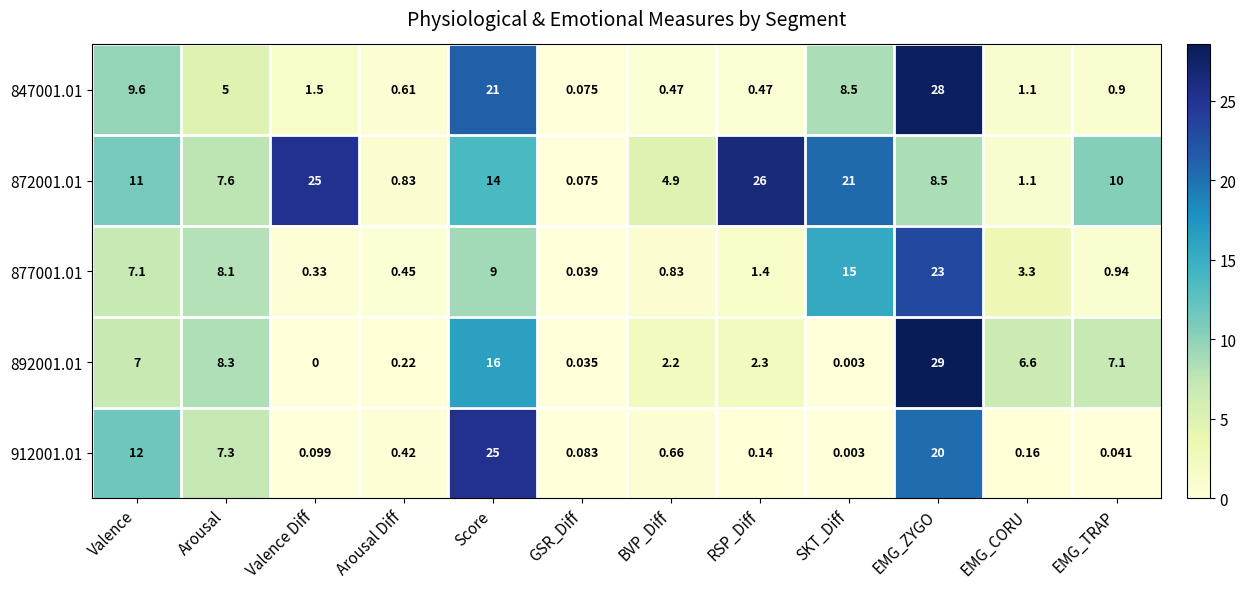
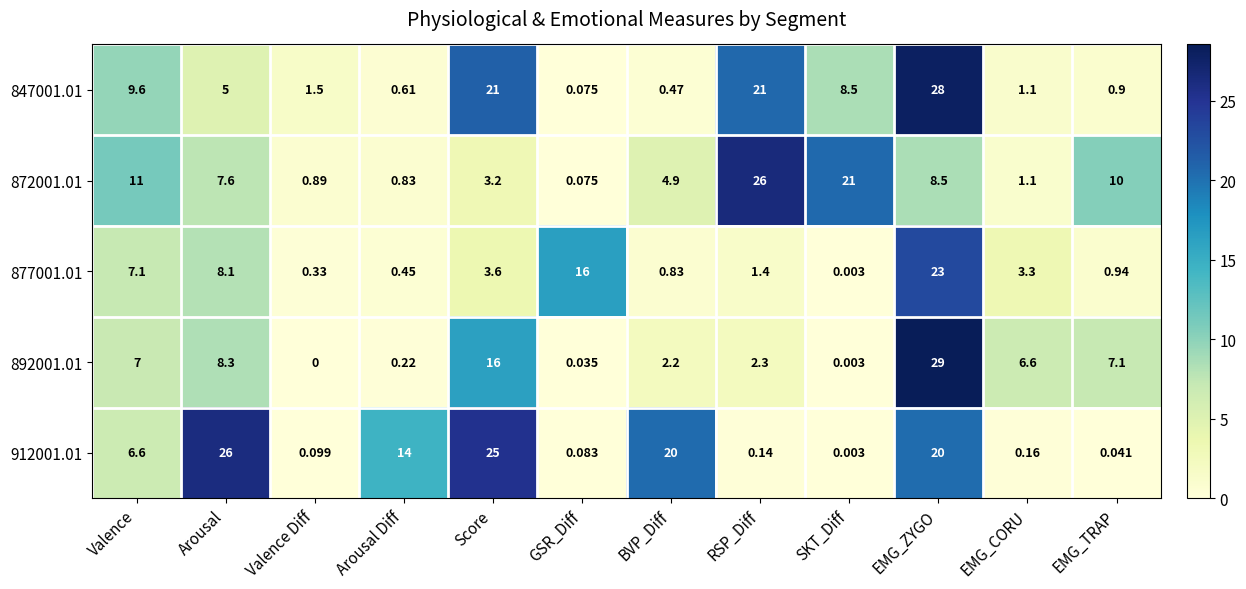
  {
    "847001.01": {
      "Valence": 9.6,
      "Arousal": 5,
      "Valence Diff": 1.5,
      "Arousal Diff": 0.61,
      "Score": 21,
      "GSR_Diff": 0.075,
      "BVP_Diff": 0.47,
-     "RSP_Diff": 0.47,
+     "RSP_Diff": 21,
      "SKT_Diff": 8.5,
      "EMG_ZYGO": 28,
      "EMG_CORU": 1.1,
      "EMG_TRAP": 0.9
    },
    "872001.01": {
      "Valence": 11,
      "Arousal": 7.6,
-     "Valence Diff": 25,
+     "Valence Diff": 0.89,
      "Arousal Diff": 0.83,
-     "Score": 14,
+     "Score": 3.2,
      "GSR_Diff": 0.075,
      "BVP_Diff": 4.9,
      "RSP_Diff": 26,
      "SKT_Diff": 21,
      "EMG_ZYGO": 8.5,
      "EMG_CORU": 1.1,
      "EMG_TRAP": 10
    },
    "877001.01": {
      "Valence": 7.1,
      "Arousal": 8.1,
      "Valence Diff": 0.33,
      "Arousal Diff": 0.45,
-     "Score": 9,
-     "GSR_Diff": 0.039,
+     "Score": 3.6,
+     "GSR_Diff": 16,
      "BVP_Diff": 0.83,
      "RSP_Diff": 1.4,
-     "SKT_Diff": 15,
+     "SKT_Diff": 0.003,
      "EMG_ZYGO": 23,
      "EMG_CORU": 3.3,
      "EMG_TRAP": 0.94
    },
    "892001.01": {
      "Valence": 7,
      "Arousal": 8.3,
      "Valence Diff": 0,
      "Arousal Diff": 0.22,
      "Score": 16,
      "GSR_Diff": 0.035,
      "BVP_Diff": 2.2,
      "RSP_Diff": 2.3,
      "SKT_Diff": 0.003,
      "EMG_ZYGO": 29,
      "EMG_CORU": 6.6,
      "EMG_TRAP": 7.1
    },
    "912001.01": {
-     "Valence": 12,
-     "Arousal": 7.3,
+     "Valence": 6.6,
+     "Arousal": 26,
      "Valence Diff": 0.099,
-     "Arousal Diff": 0.42,
+     "Arousal Diff": 14,
      "Score": 25,
      "GSR_Diff": 0.083,
-     "BVP_Diff": 0.66,
+     "BVP_Diff": 20,
      "RSP_Diff": 0.14,
      "SKT_Diff": 0.003,
      "EMG_ZYGO": 20,
      "EMG_CORU": 0.16,
      "EMG_TRAP": 0.041
    }
  }
